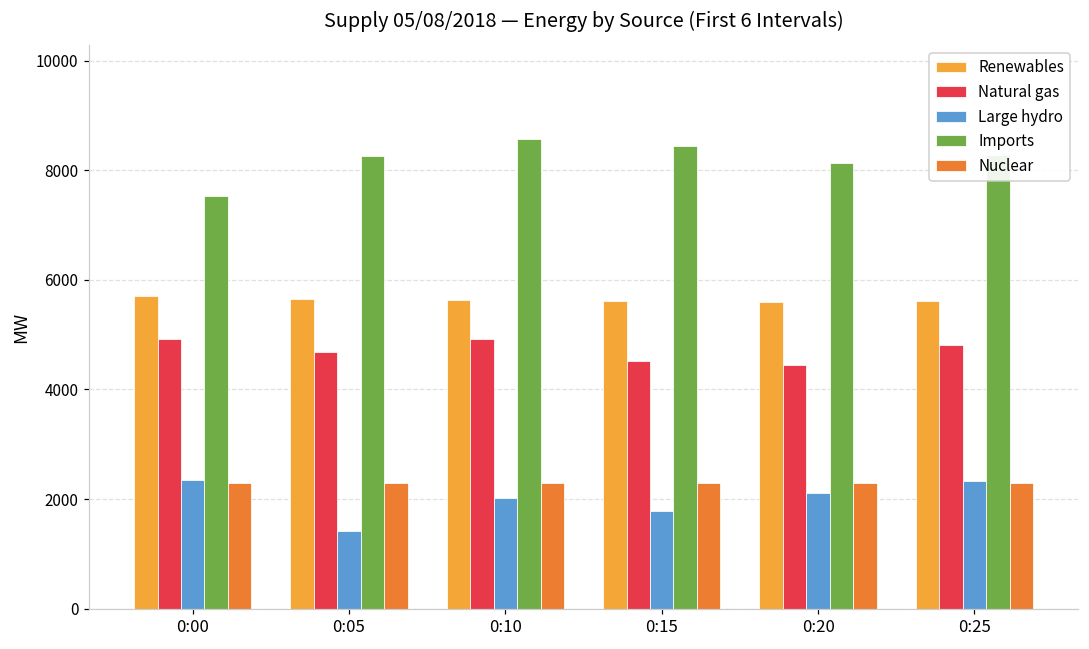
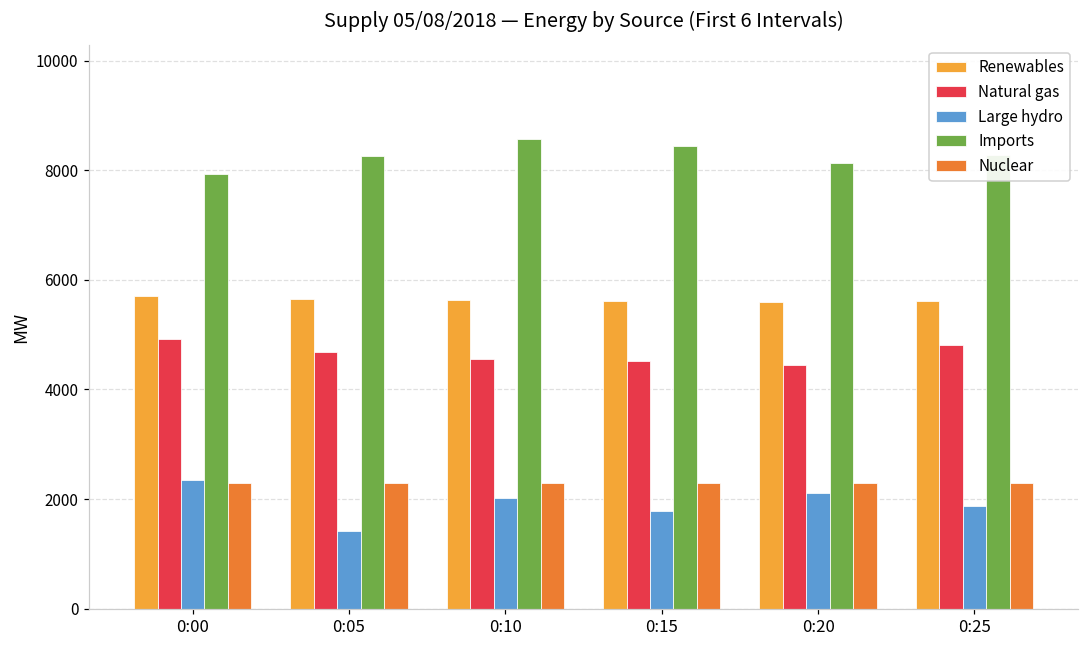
  {
    "Natural gas": {
      "0:00": 4900,
      "0:05": 4700,
-     "0:10": 4900,
+     "0:10": 4600,
      "0:15": 4500,
      "0:20": 4400,
      "0:25": 4800
    },
    "Large hydro": {
      "0:00": 2300,
      "0:05": 1400,
      "0:10": 2000,
      "0:15": 1800,
      "0:20": 2100,
-     "0:25": 2300
+     "0:25": 1900
    },
    "Imports": {
-     "0:00": 7500,
+     "0:00": 7900,
      "0:05": 8300,
      "0:10": 8600,
      "0:15": 8400,
      "0:20": 8100
    }
  }
